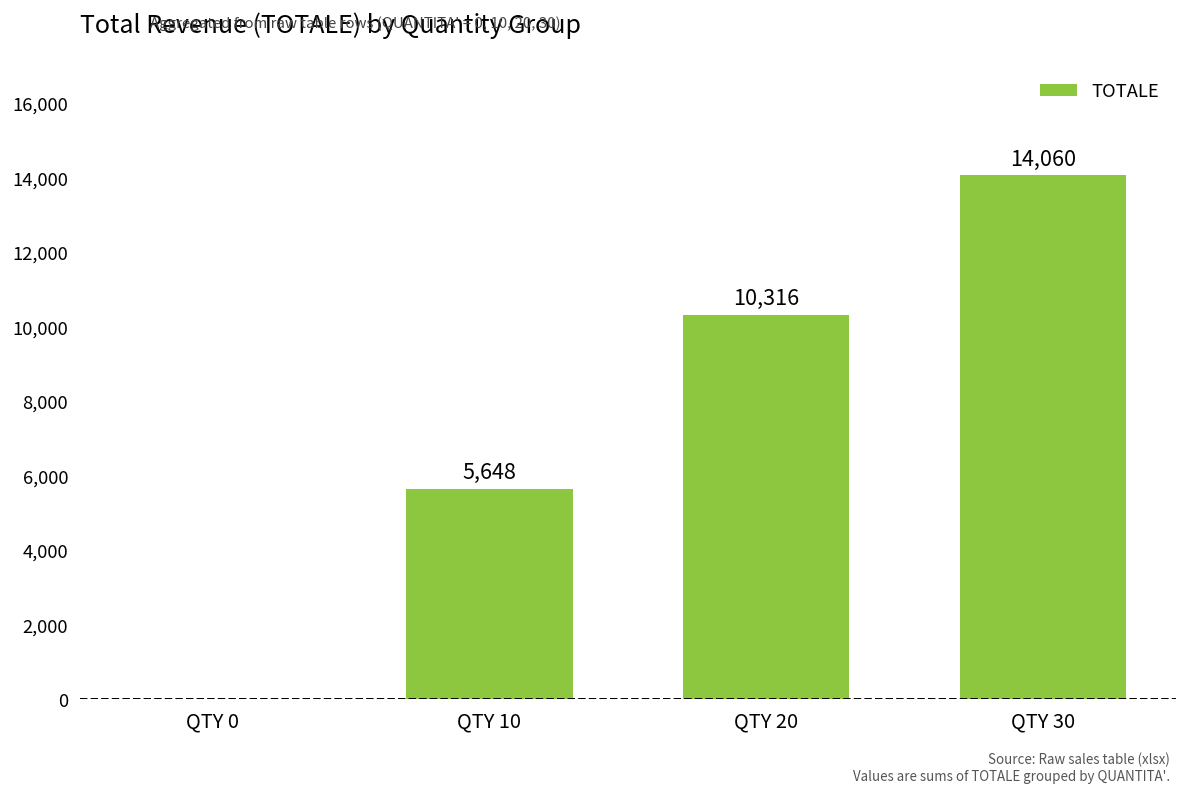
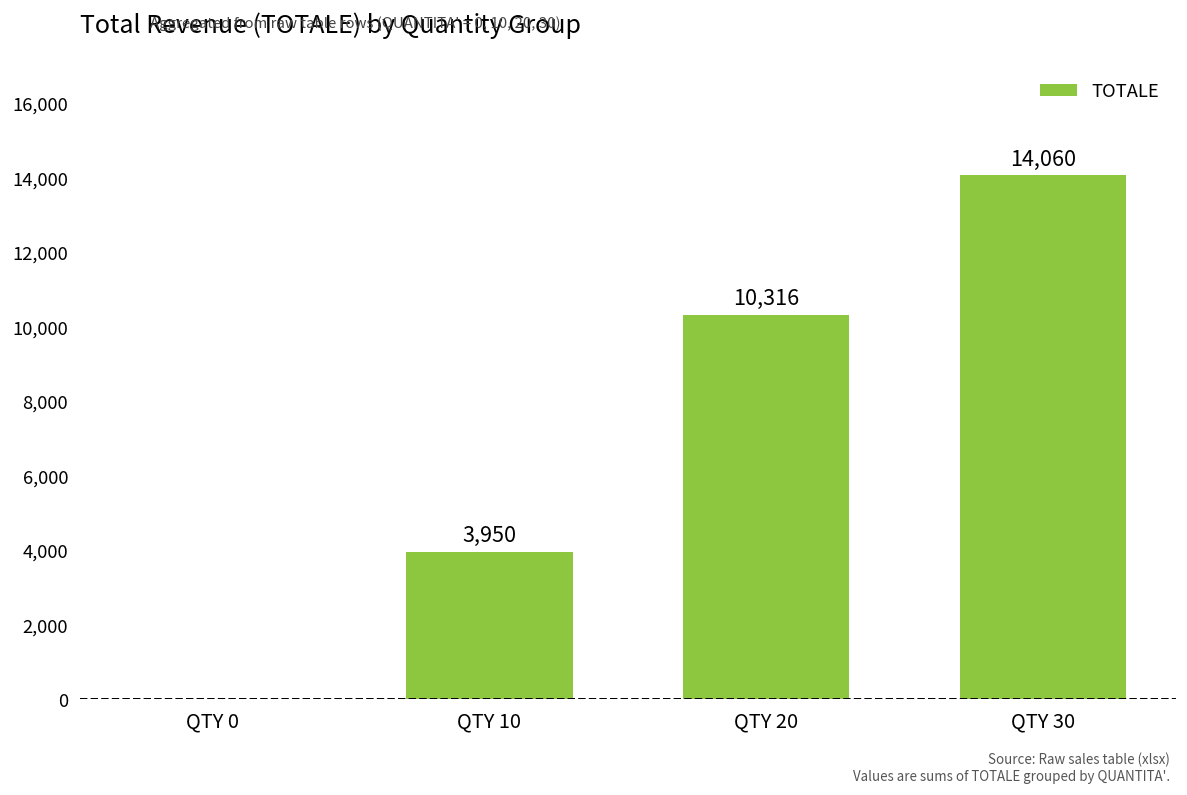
  {
-   "QTY 10": "5,648",
+   "QTY 10": "3,950",
    "QTY 20": "10,316",
    "QTY 30": "14,060"
  }
